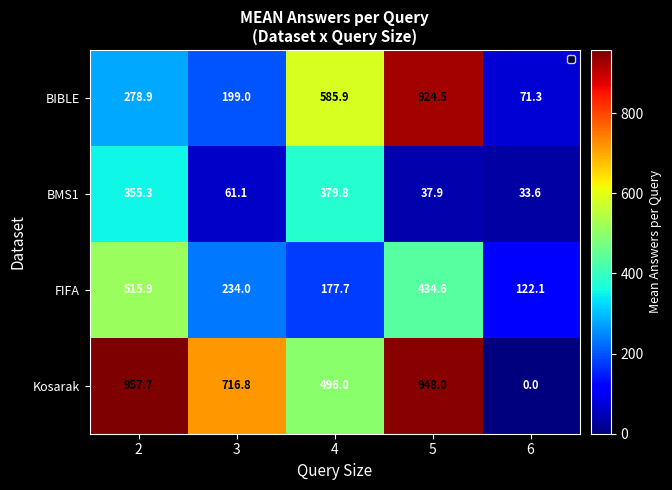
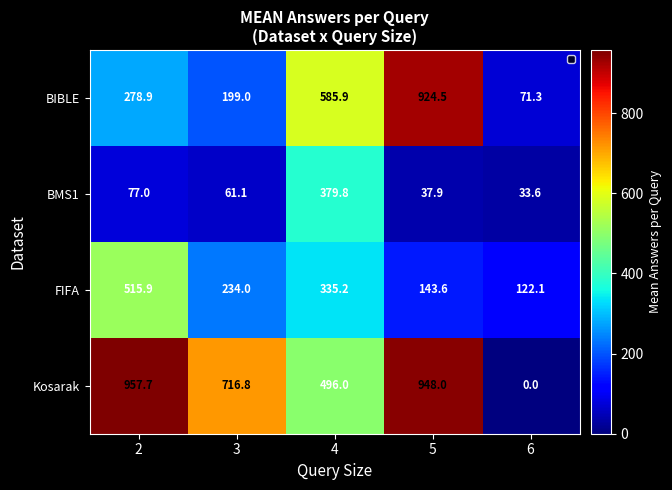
  {
    "BIBLE": {
      "2": 278.9,
      "3": 199.0,
      "4": 585.9,
      "5": 924.5,
      "6": 71.3
    },
    "BMS1": {
-     "2": 355.3,
+     "2": 77.0,
      "3": 61.1,
      "4": 379.8,
      "5": 37.9,
      "6": 33.6
    },
    "FIFA": {
      "2": 515.9,
      "3": 234.0,
-     "4": 177.7,
-     "5": 434.6,
+     "4": 335.2,
+     "5": 143.6,
      "6": 122.1
    },
    "Kosarak": {
      "2": 957.7,
      "3": 716.8,
      "4": 496.0,
      "5": 948.0,
      "6": 0.0
    }
  }
